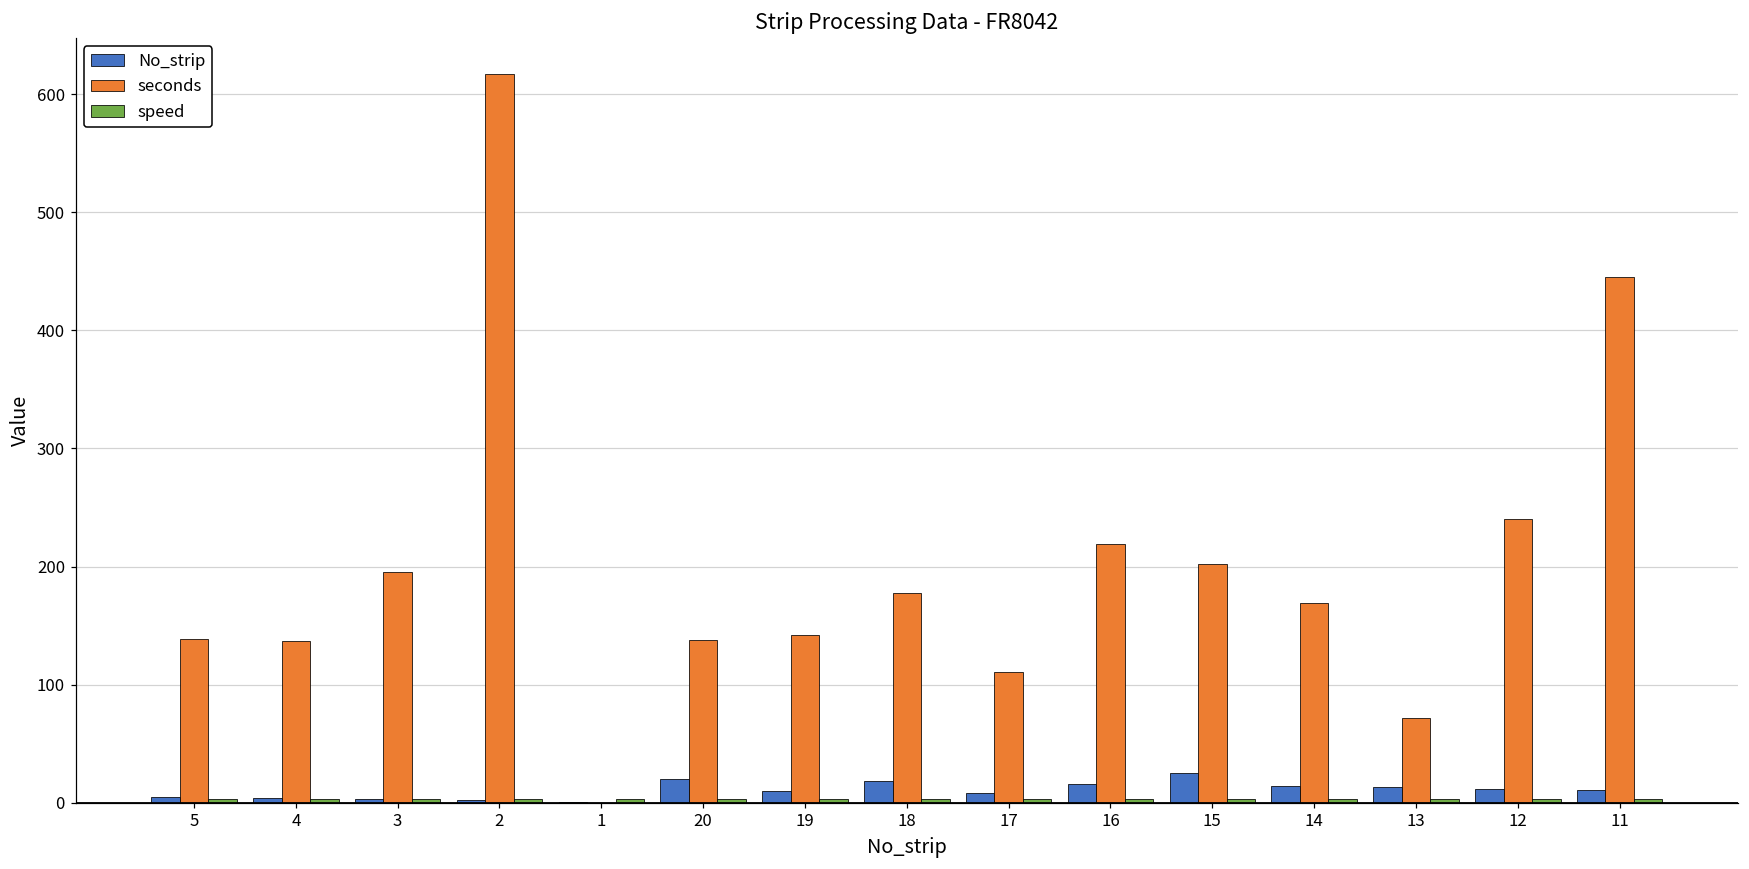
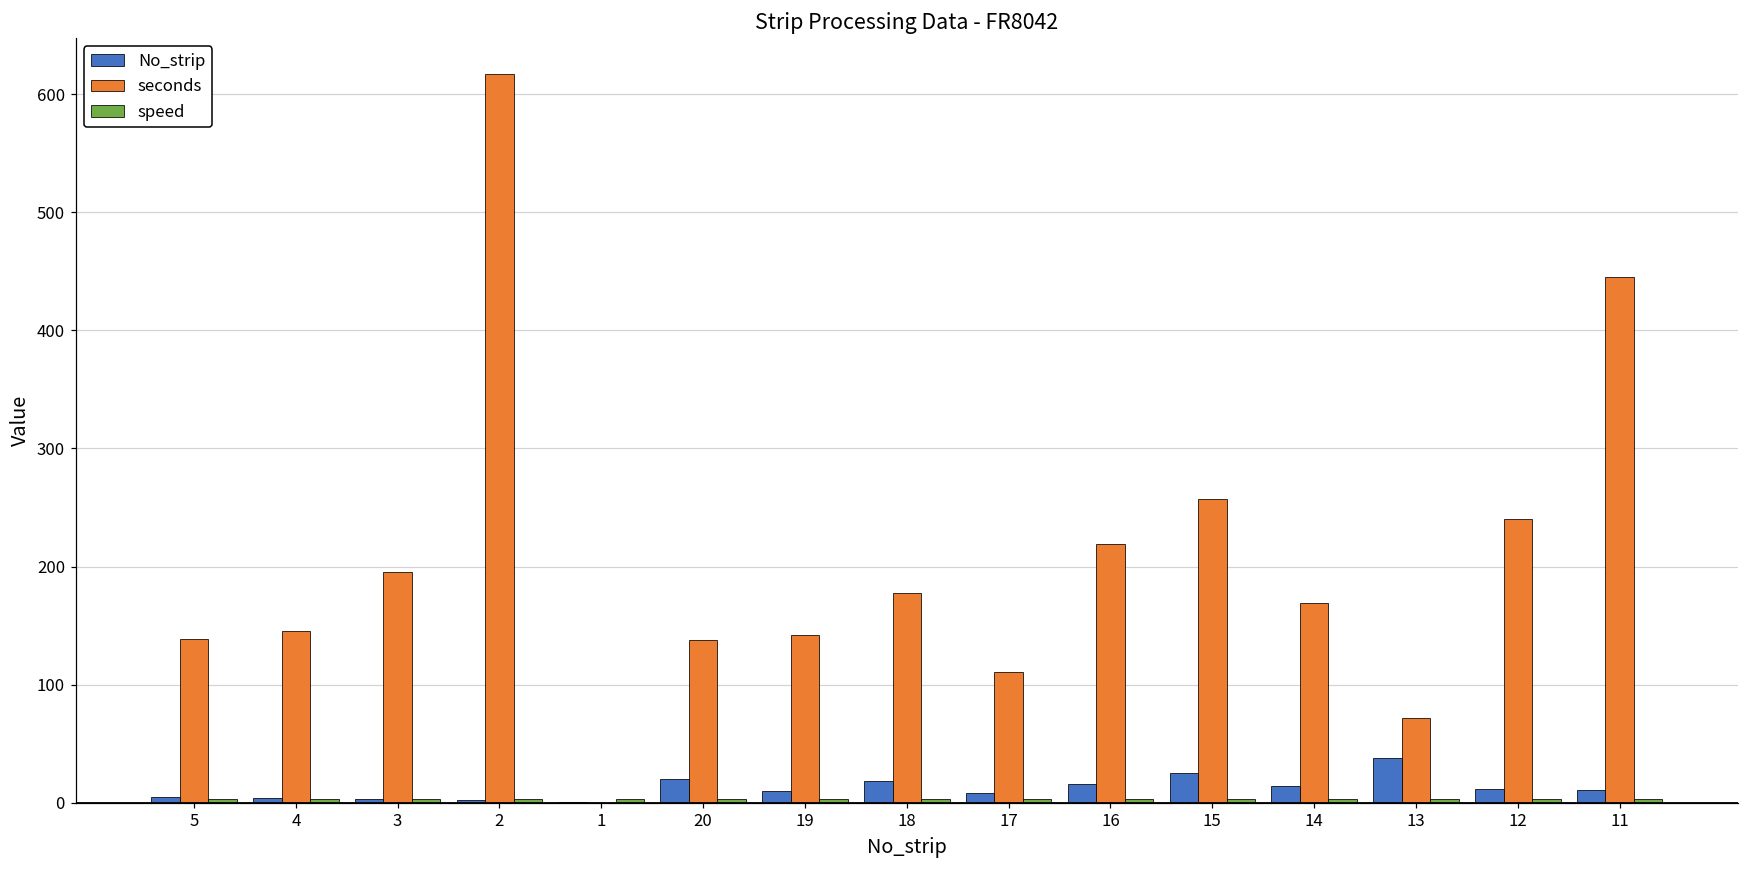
  {
    "No_strip": {
      "5": 5,
      "4": 4,
      "3": 3,
      "20": 20,
      "19": 10,
      "18": 18,
      "17": 8,
      "16": 16,
      "15": 25,
      "14": 14,
-     "13": 13,
+     "13": 38,
      "12": 12,
      "11": 11
    },
    "seconds": {
      "5": 139,
-     "4": 137,
+     "4": 145,
      "3": 195,
      "2": 617,
      "1": 0,
      "20": 138,
      "19": 142,
      "18": 178,
      "17": 111,
      "16": 219,
-     "15": 202,
+     "15": 257,
      "14": 169,
      "13": 72,
      "12": 240,
      "11": 445
    },
    "speed": {
      "5": 3,
      "4": 3,
      "3": 3,
      "2": 3,
      "1": 3,
      "20": 3,
      "19": 3,
      "18": 3,
      "17": 3,
      "16": 3,
      "15": 3,
      "14": 3,
      "13": 3,
      "12": 3,
      "11": 3
    }
  }
